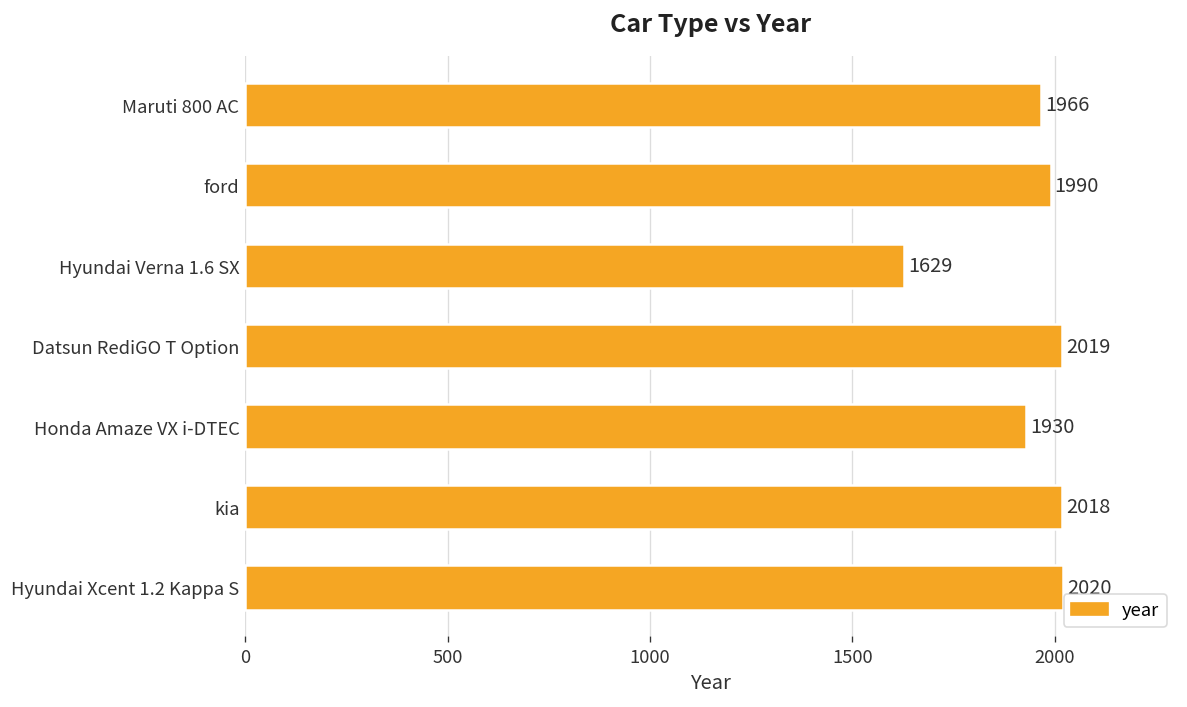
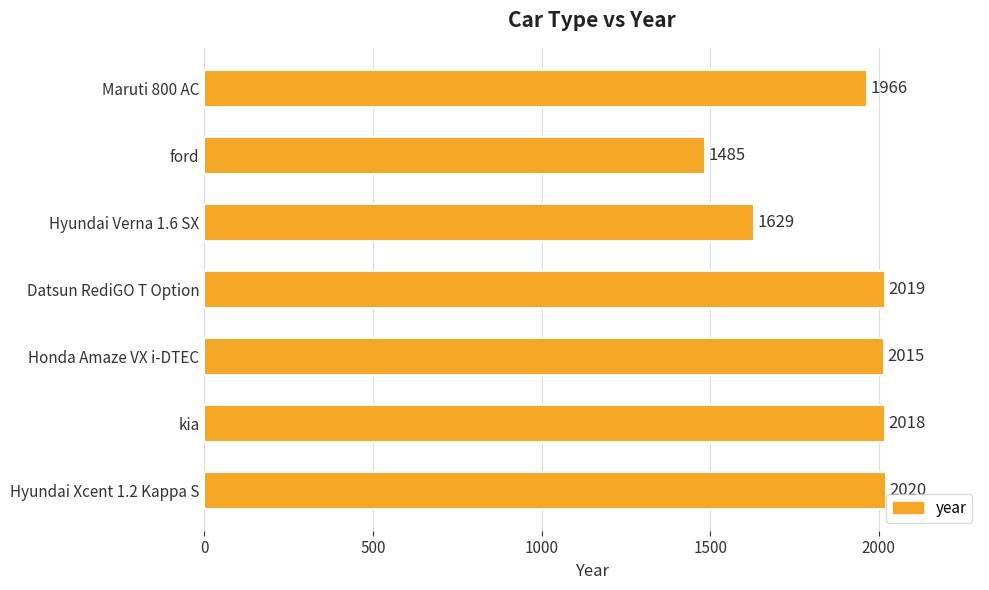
  {
    "Maruti 800 AC": 1966,
-   "ford": 1990,
+   "ford": 1485,
    "Hyundai Verna 1.6 SX": 1629,
    "Datsun RediGO T Option": 2019,
-   "Honda Amaze VX i-DTEC": 1930,
+   "Honda Amaze VX i-DTEC": 2015,
    "kia": 2018
  }
